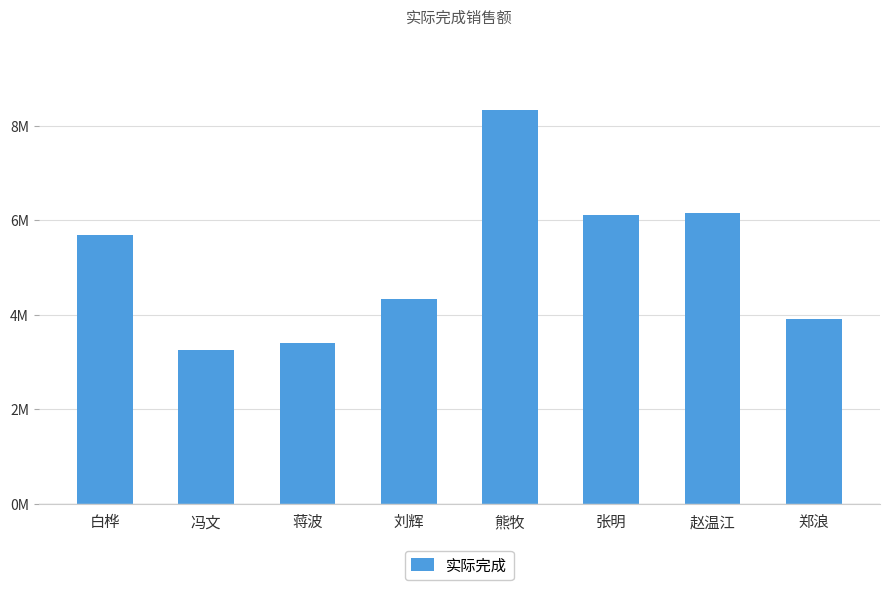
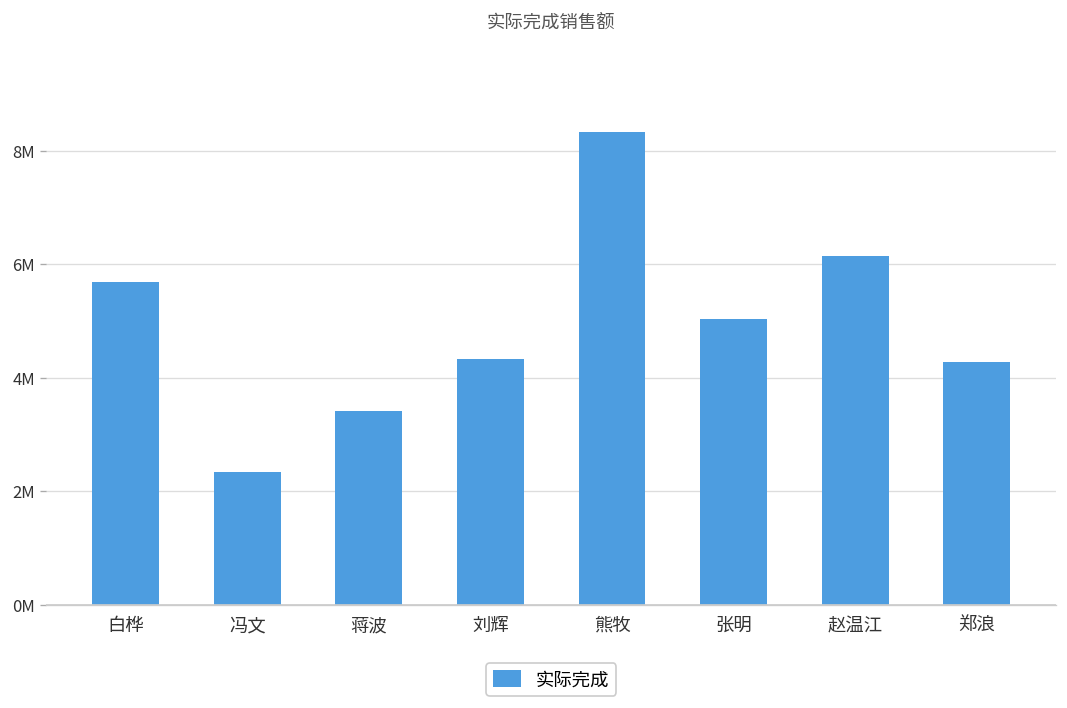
  {
    "白桦": 5700000,
-   "冯文": 3300000,
+   "冯文": 2300000,
    "蒋波": 3400000,
    "刘辉": 4300000,
    "熊牧": 8300000,
-   "张明": 6100000,
+   "张明": 5000000,
    "赵温江": 6100000,
-   "郑浪": 3900000
+   "郑浪": 4300000
  }
